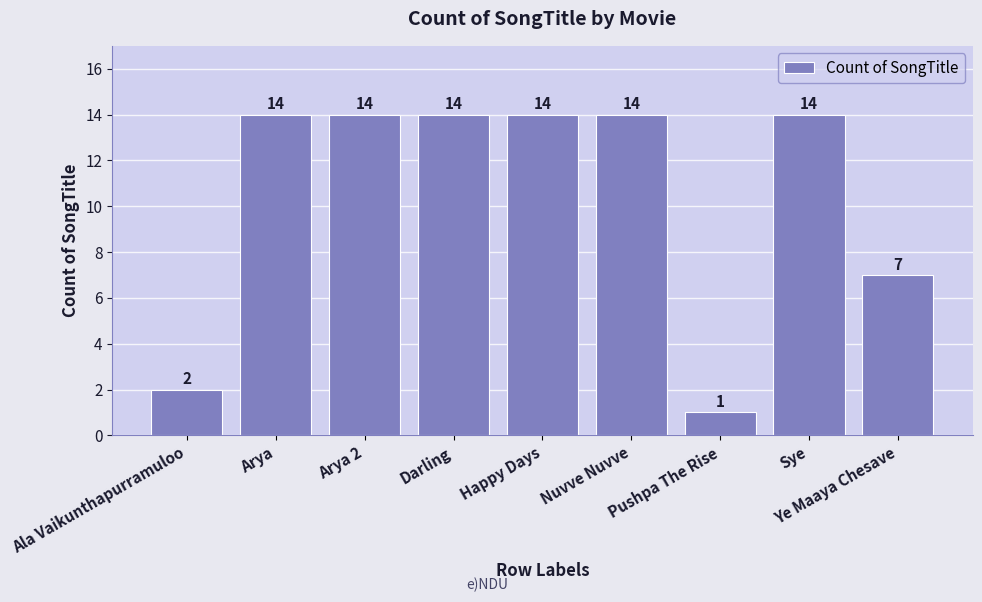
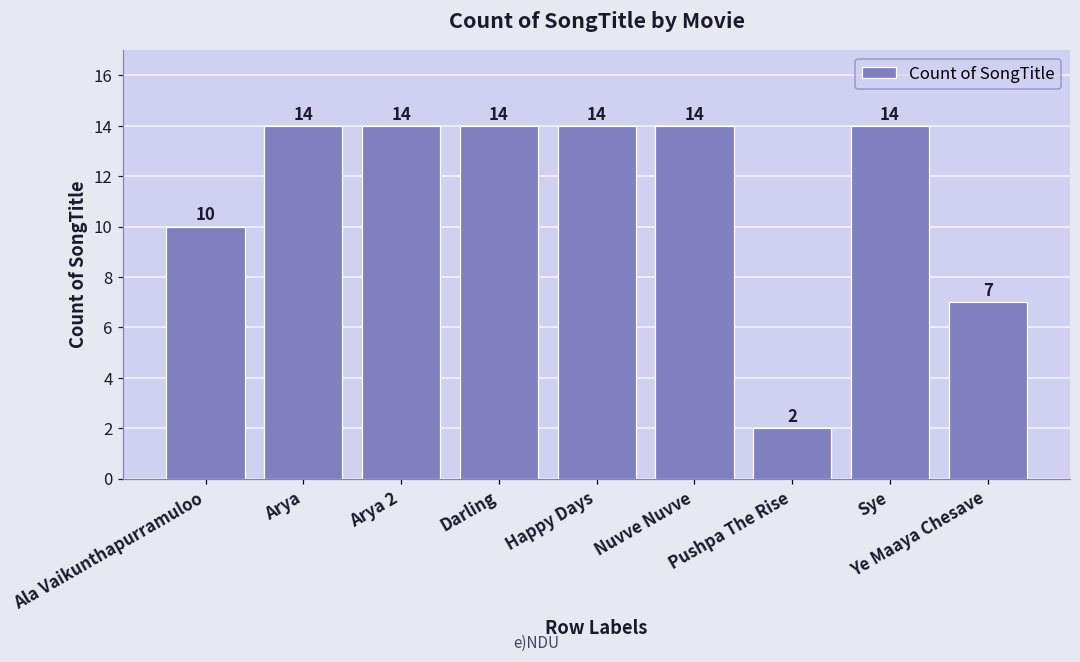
  {
-   "Ala Vaikunthapurramuloo": 2,
+   "Ala Vaikunthapurramuloo": 10,
    "Arya": 14,
    "Arya 2": 14,
    "Darling": 14,
    "Happy Days": 14,
    "Nuvve Nuvve": 14,
-   "Pushpa The Rise": 1,
+   "Pushpa The Rise": 2,
    "Sye": 14,
    "Ye Maaya Chesave": 7
  }
